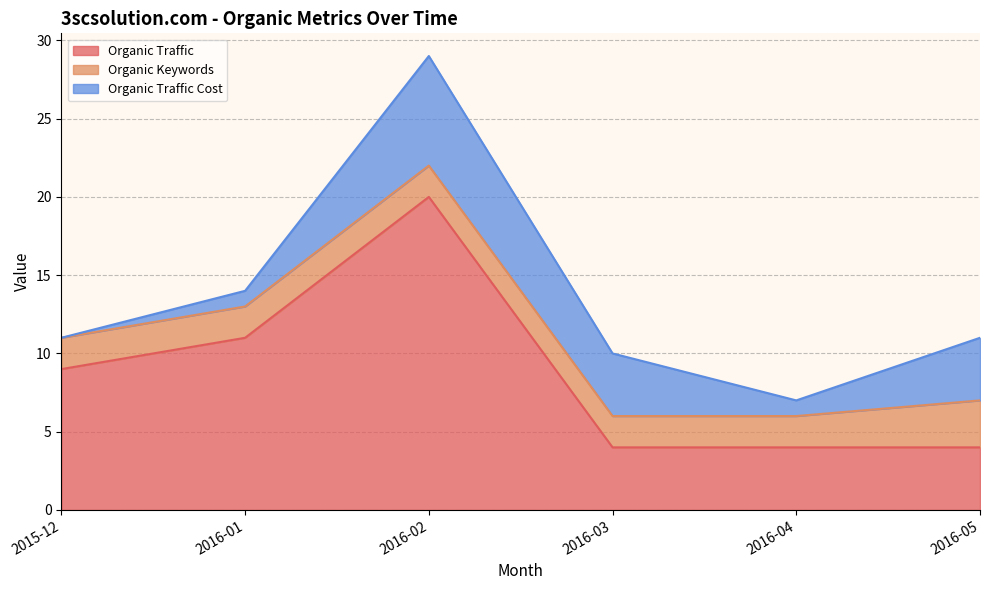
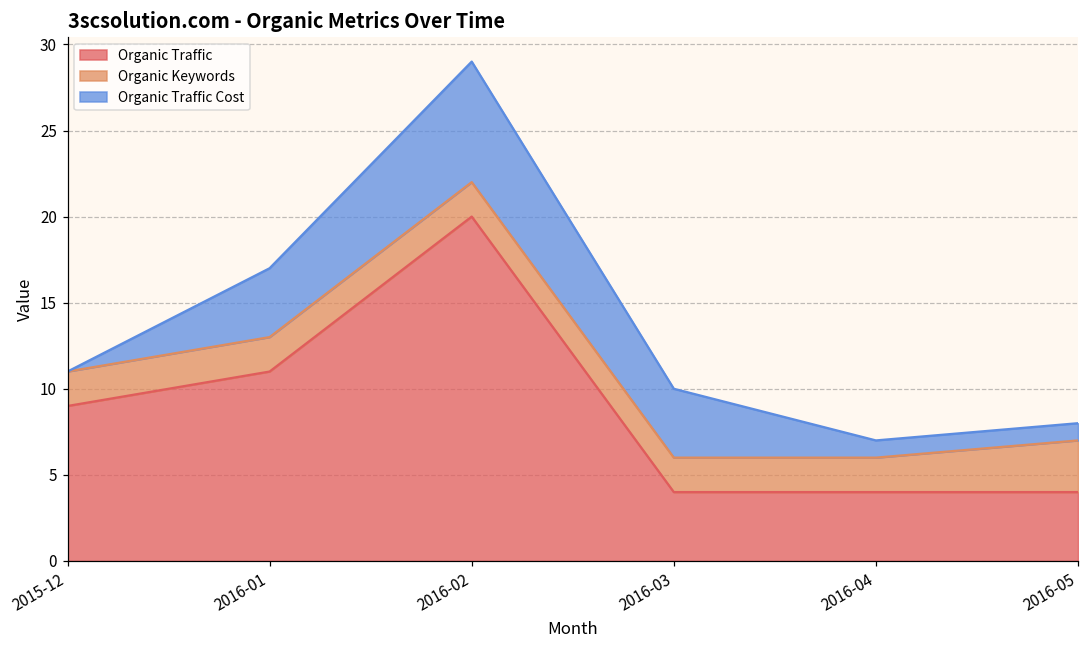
  {
    "Organic Traffic Cost": {
-     "2016-01": 1,
+     "2016-01": 4,
      "2016-02": 7,
      "2016-03": 4,
      "2016-04": 1,
-     "2016-05": 4
+     "2016-05": 1
    }
  }
